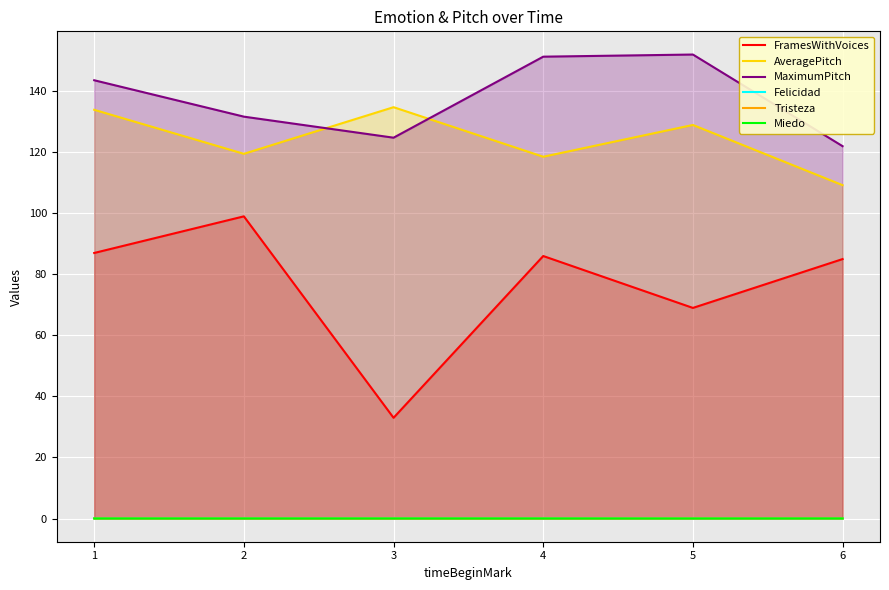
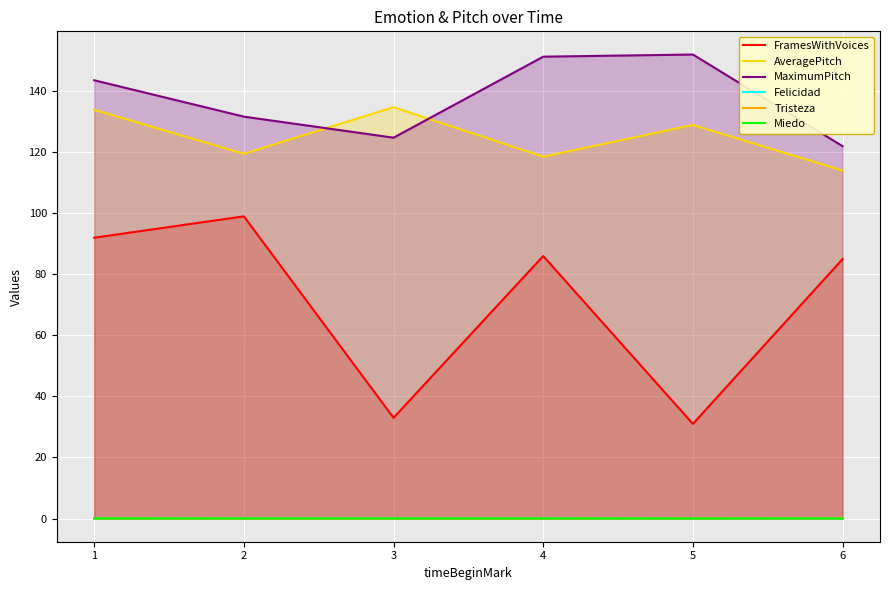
  {
    "FramesWithVoices": {
-     "1": 87,
+     "1": 92,
      "2": 99,
      "3": 33,
      "4": 86,
-     "5": 69,
+     "5": 31,
      "6": 85
    },
    "AveragePitch": {
      "1": 134,
      "2": 119,
      "3": 135,
      "4": 119,
      "5": 129,
-     "6": 109
+     "6": 114
    },
    "MaximumPitch": {
      "1": 144,
      "2": 132,
      "3": 125,
      "4": 151,
      "5": 152,
      "6": 122
    },
    "Miedo": {
      "1": 0,
      "2": 0,
      "3": 0,
      "4": 0,
      "5": 0,
      "6": 0
    }
  }
